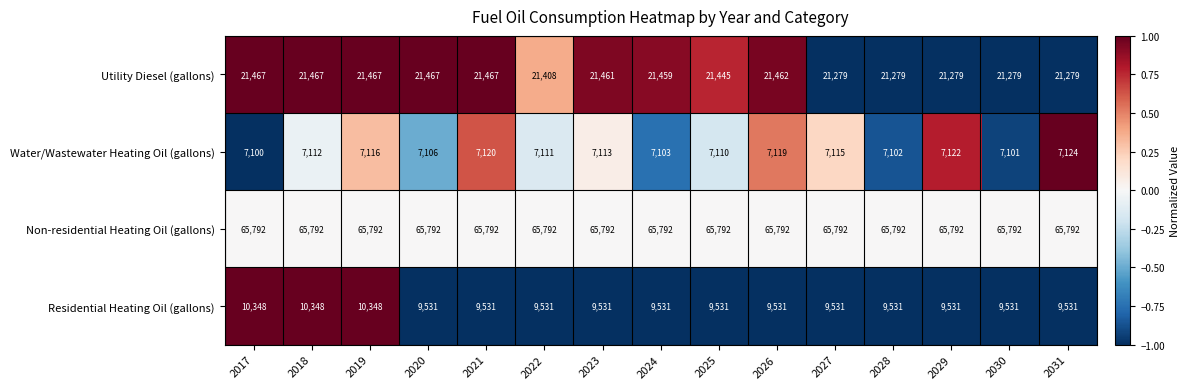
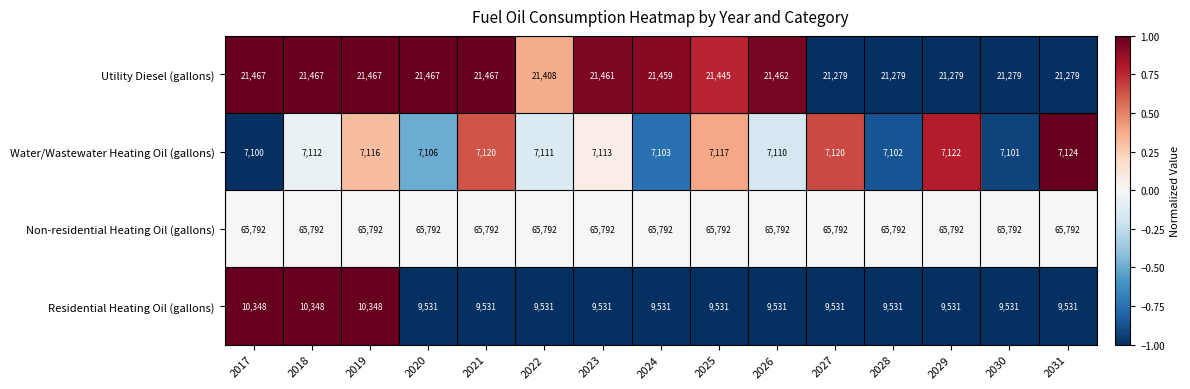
  {
    "Utility Diesel (gallons)": {
      "2017": "21,467",
      "2018": "21,467",
      "2019": "21,467",
      "2020": "21,467",
      "2021": "21,467",
      "2022": "21,408",
      "2023": "21,461",
      "2024": "21,459",
      "2025": "21,445",
      "2026": "21,462",
      "2027": "21,279",
      "2028": "21,279",
      "2029": "21,279",
      "2030": "21,279",
      "2031": "21,279"
    },
    "Water/Wastewater Heating Oil (gallons)": {
      "2017": "7,100",
      "2018": "7,112",
      "2019": "7,116",
      "2020": "7,106",
      "2021": "7,120",
      "2022": "7,111",
      "2023": "7,113",
      "2024": "7,103",
-     "2025": "7,110",
-     "2026": "7,119",
-     "2027": "7,115",
+     "2025": "7,117",
+     "2026": "7,110",
+     "2027": "7,120",
      "2028": "7,102",
      "2029": "7,122",
      "2030": "7,101",
      "2031": "7,124"
    },
    "Non-residential Heating Oil (gallons)": {
      "2017": "65,792",
      "2018": "65,792",
      "2019": "65,792",
      "2020": "65,792",
      "2021": "65,792",
      "2022": "65,792",
      "2023": "65,792",
      "2024": "65,792",
      "2025": "65,792",
      "2026": "65,792",
      "2027": "65,792",
      "2028": "65,792",
      "2029": "65,792",
      "2030": "65,792",
      "2031": "65,792"
    },
    "Residential Heating Oil (gallons)": {
      "2017": "10,348",
      "2018": "10,348",
      "2019": "10,348",
      "2020": "9,531",
      "2021": "9,531",
      "2022": "9,531",
      "2023": "9,531",
      "2024": "9,531",
      "2025": "9,531",
      "2026": "9,531",
      "2027": "9,531",
      "2028": "9,531",
      "2029": "9,531",
      "2030": "9,531",
      "2031": "9,531"
    }
  }
